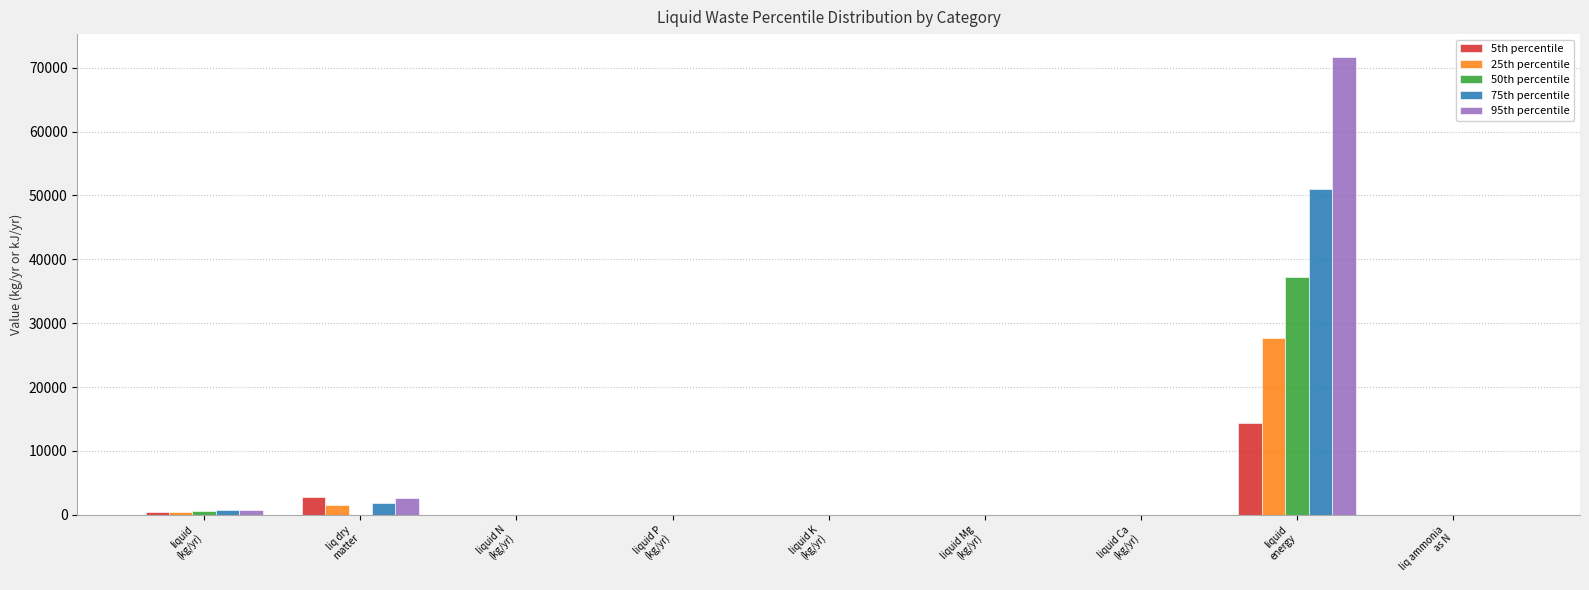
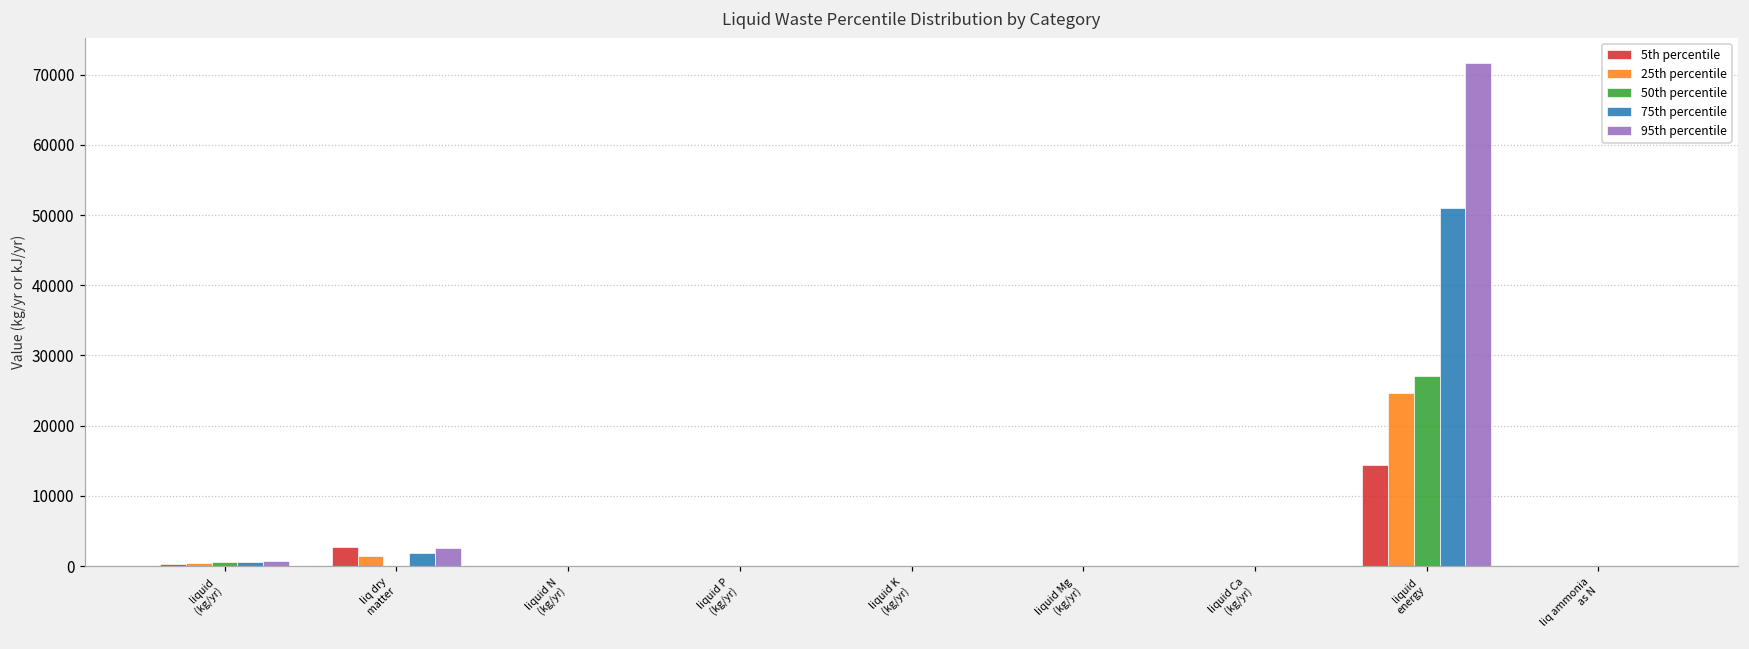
  {
    "5th percentile": {
      "liq dry matter": 3000,
      "liquid energy": 14000
    },
    "25th percentile": {
      "liquid (kg/yr)": 0,
      "liq dry matter": 2000,
-     "liquid energy": 28000
+     "liquid energy": 25000
    },
    "50th percentile": {
      "liquid (kg/yr)": 1000,
-     "liquid energy": 37000
+     "liquid energy": 27000
    },
    "75th percentile": {
      "liquid (kg/yr)": 1000,
      "liq dry matter": 2000,
      "liquid energy": 51000
    },
    "95th percentile": {
      "liquid (kg/yr)": 1000,
      "liq dry matter": 3000,
      "liquid energy": 72000
    }
  }
